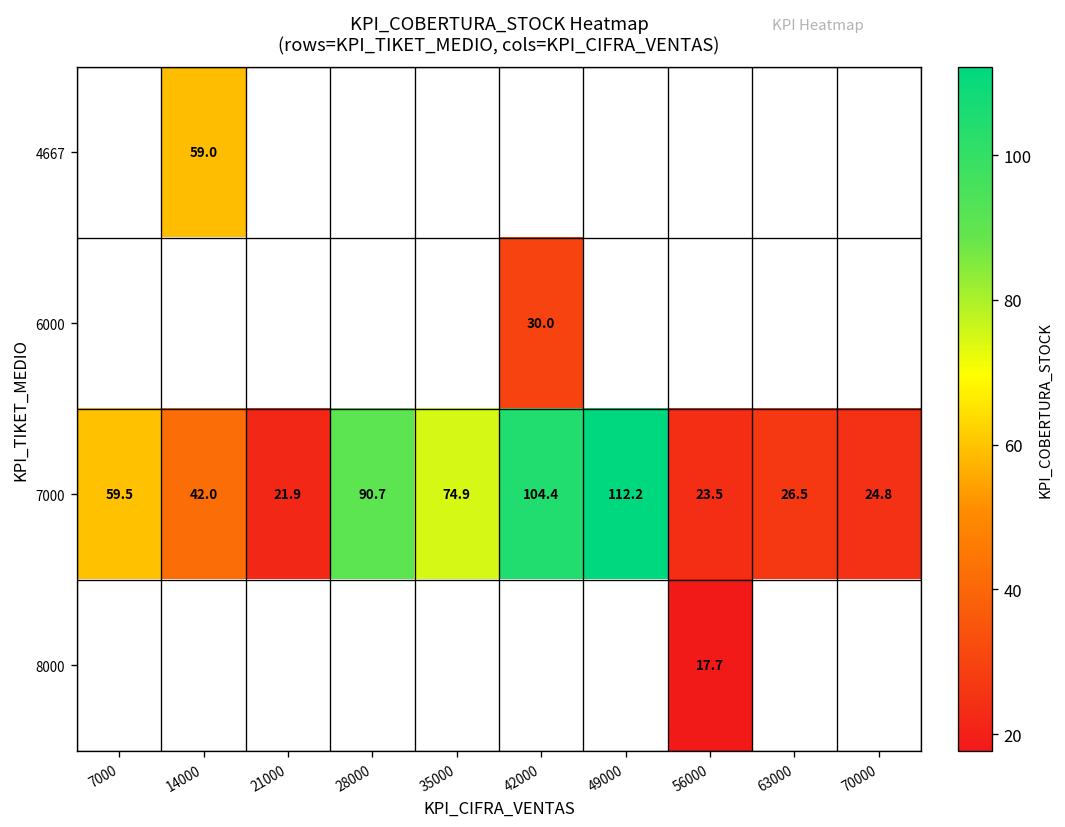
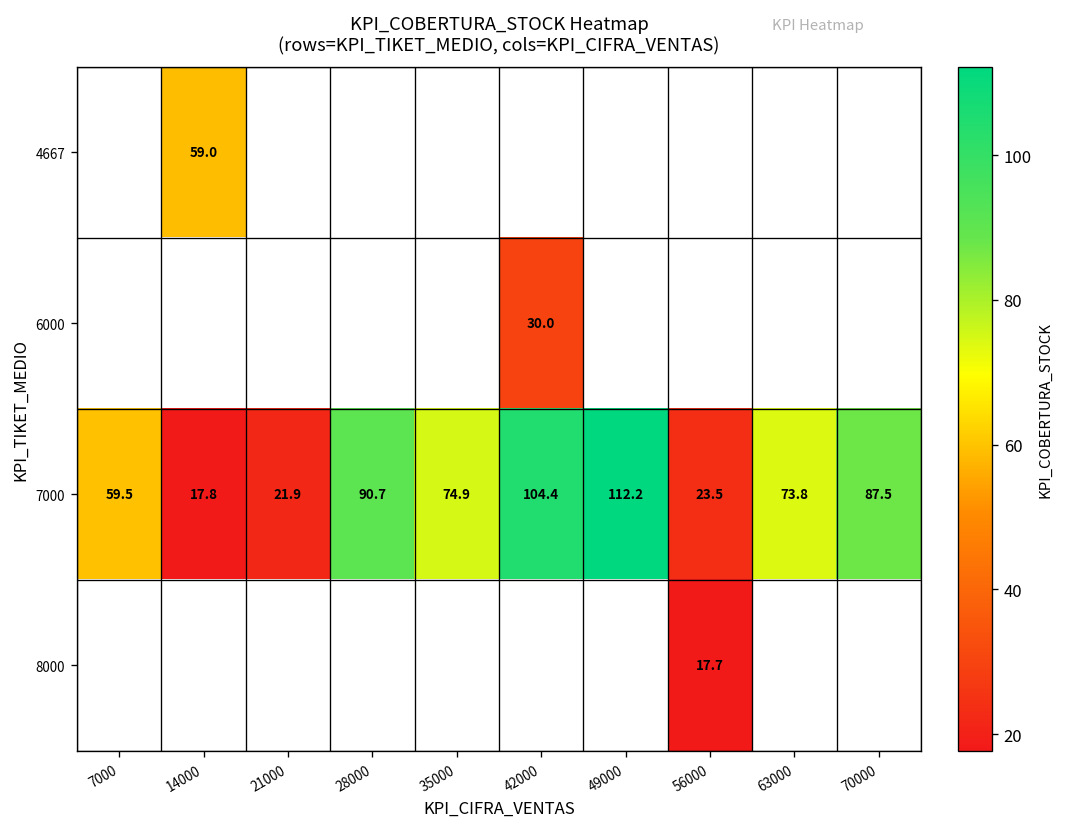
  {
    "4667": {
      "14000": 59.0
    },
    "6000": {
      "42000": 30.0
    },
    "7000": {
      "7000": 59.5,
-     "14000": 42.0,
+     "14000": 17.8,
      "21000": 21.9,
      "28000": 90.7,
      "35000": 74.9,
      "42000": 104.4,
      "49000": 112.2,
      "56000": 23.5,
-     "63000": 26.5,
-     "70000": 24.8
+     "63000": 73.8,
+     "70000": 87.5
    },
    "8000": {
      "56000": 17.7
    }
  }
